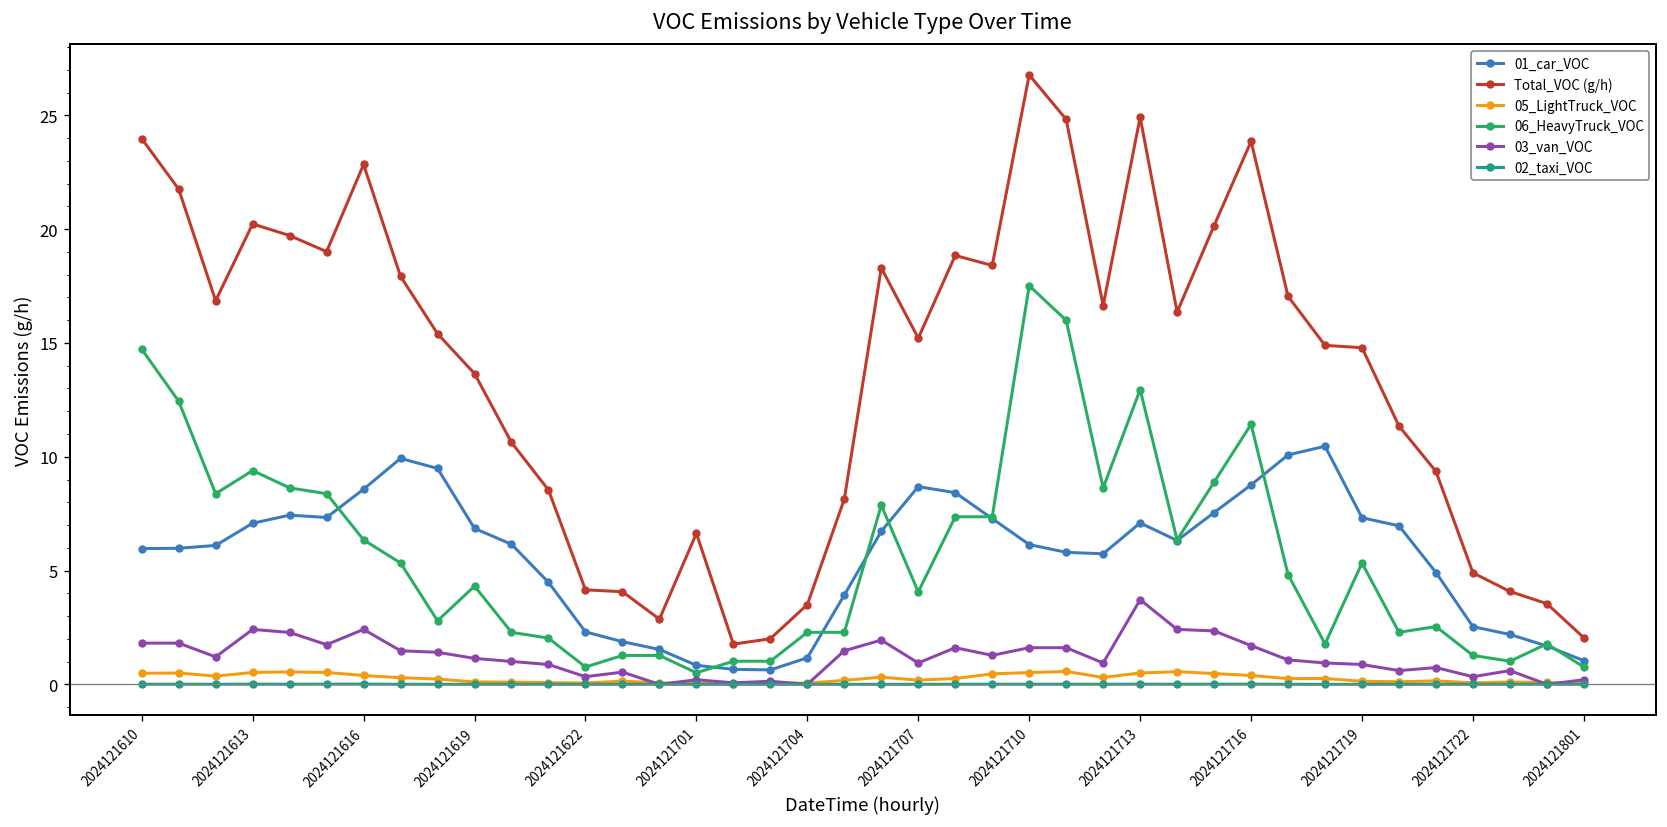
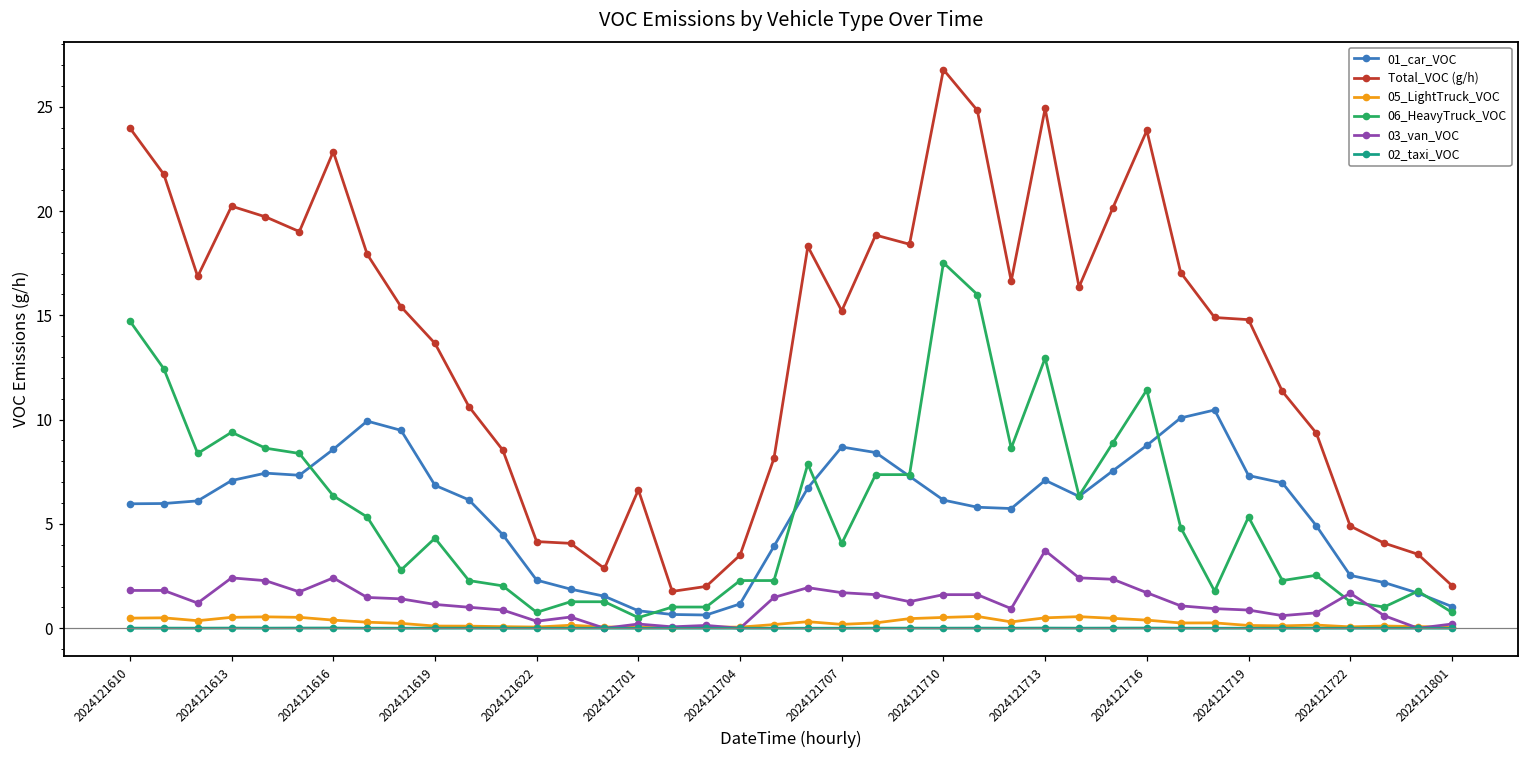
  {
    "01_car_VOC": {
      "2024121610": 6.0,
      "2024121613": 7.1,
      "2024121616": 8.6,
      "2024121619": 6.9,
      "2024121622": 2.3,
      "2024121701": 0.8,
      "2024121704": 1.2,
      "2024121707": 8.7,
      "2024121710": 6.1,
      "2024121713": 7.1,
      "2024121716": 8.8,
      "2024121719": 7.3,
      "2024121722": 2.5,
      "2024121801": 1.0
    },
    "Total_VOC (g/h)": {
      "2024121610": 24.0,
      "2024121613": 20.2,
      "2024121616": 22.8,
      "2024121619": 13.7,
      "2024121622": 4.2,
      "2024121701": 6.6,
      "2024121704": 3.5,
      "2024121707": 15.2,
      "2024121710": 26.8,
      "2024121713": 24.9,
      "2024121716": 23.9,
      "2024121719": 14.8,
      "2024121722": 4.9,
      "2024121801": 2.0
    },
    "05_LightTruck_VOC": {
      "2024121610": 0.5,
      "2024121613": 0.5,
      "2024121616": 0.4,
      "2024121707": 0.2,
      "2024121710": 0.5,
      "2024121713": 0.5,
      "2024121716": 0.4
    },
    "03_van_VOC": {
      "2024121610": 1.8,
      "2024121613": 2.4,
      "2024121616": 2.4,
      "2024121619": 1.1,
      "2024121622": 0.3,
      "2024121701": 0.2,
-     "2024121707": 0.9,
+     "2024121707": 1.7,
      "2024121710": 1.6,
      "2024121713": 3.7,
      "2024121716": 1.7,
      "2024121719": 0.9,
-     "2024121722": 0.3,
+     "2024121722": 1.7,
      "2024121801": 0.2
    }
  }
